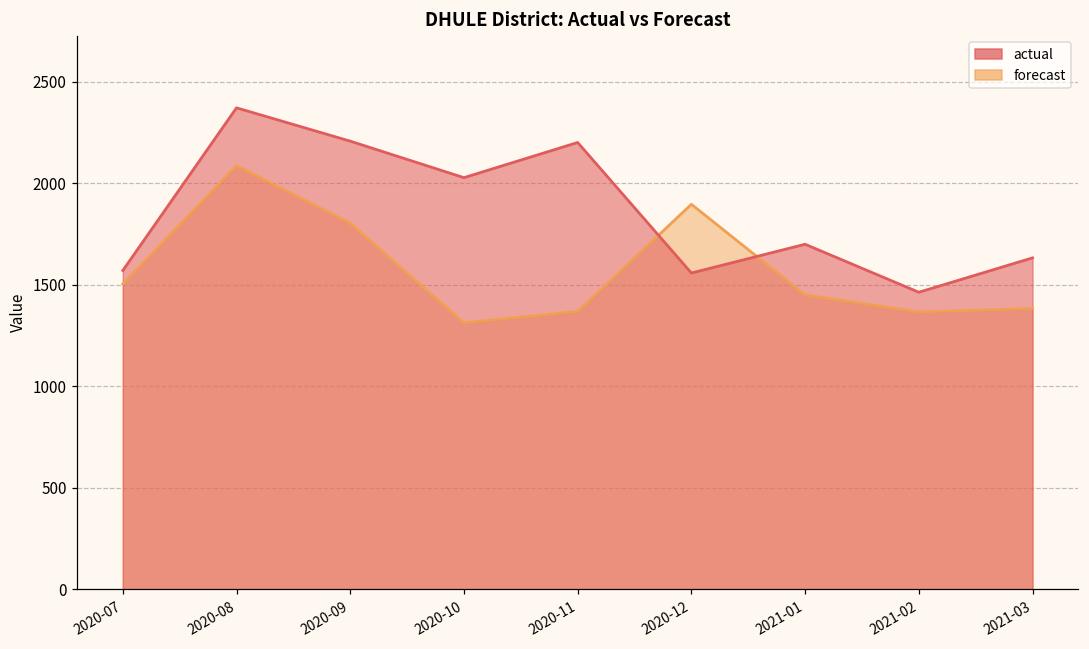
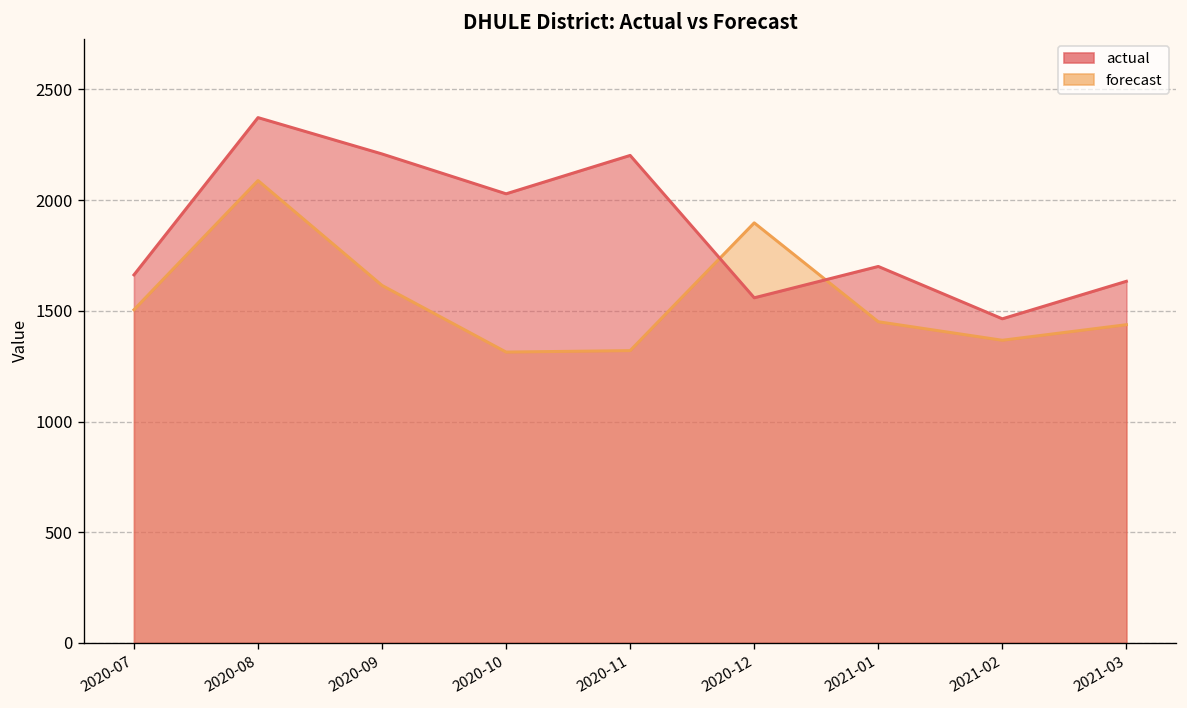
  {
    "forecast": {
      "2020-07": 1500,
      "2020-08": 2090,
-     "2020-09": 1800,
+     "2020-09": 1610,
      "2020-10": 1310,
-     "2020-11": 1370,
+     "2020-11": 1320,
      "2020-12": 1900,
      "2021-01": 1450,
      "2021-02": 1370,
-     "2021-03": 1380
+     "2021-03": 1440
    },
    "actual": {
-     "2020-07": 1570,
+     "2020-07": 1660,
      "2020-08": 2370,
      "2020-09": 2210,
      "2020-10": 2030,
      "2020-11": 2200,
      "2020-12": 1560,
      "2021-01": 1700,
      "2021-02": 1460,
      "2021-03": 1630
    }
  }
